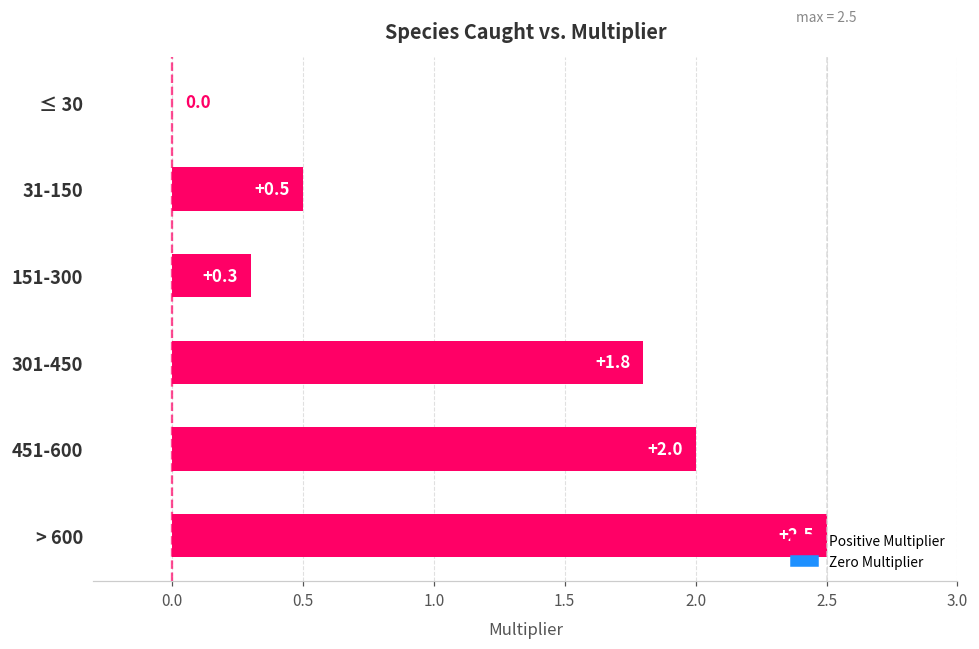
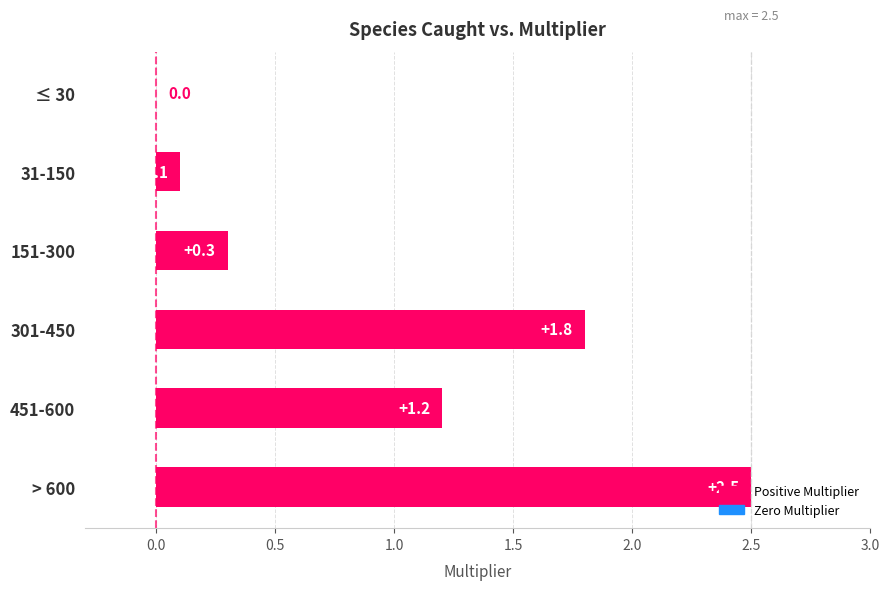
  {
    "≤ 30": "0.0",
-   "31-150": "0.5",
+   "31-150": "0.1",
    "151-300": "+0.3",
    "301-450": "+1.8",
-   "451-600": "+2.0",
+   "451-600": "+1.2",
    "> 600": "+2.5"
  }
